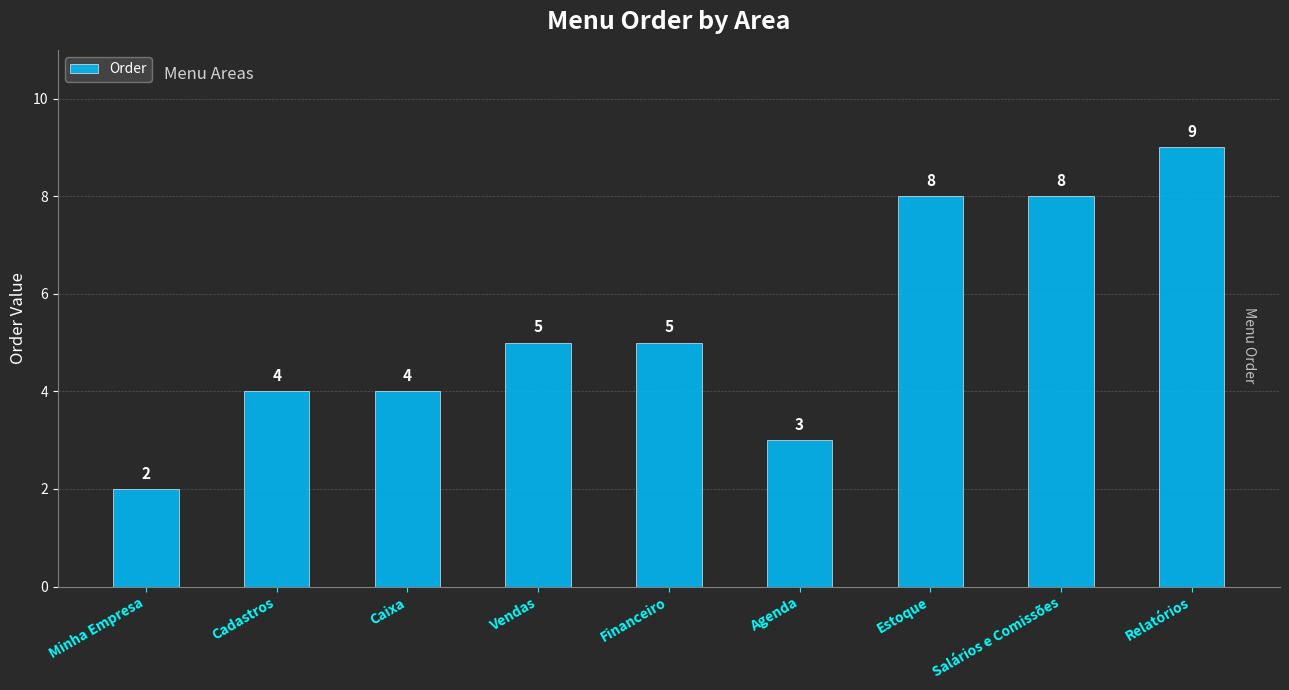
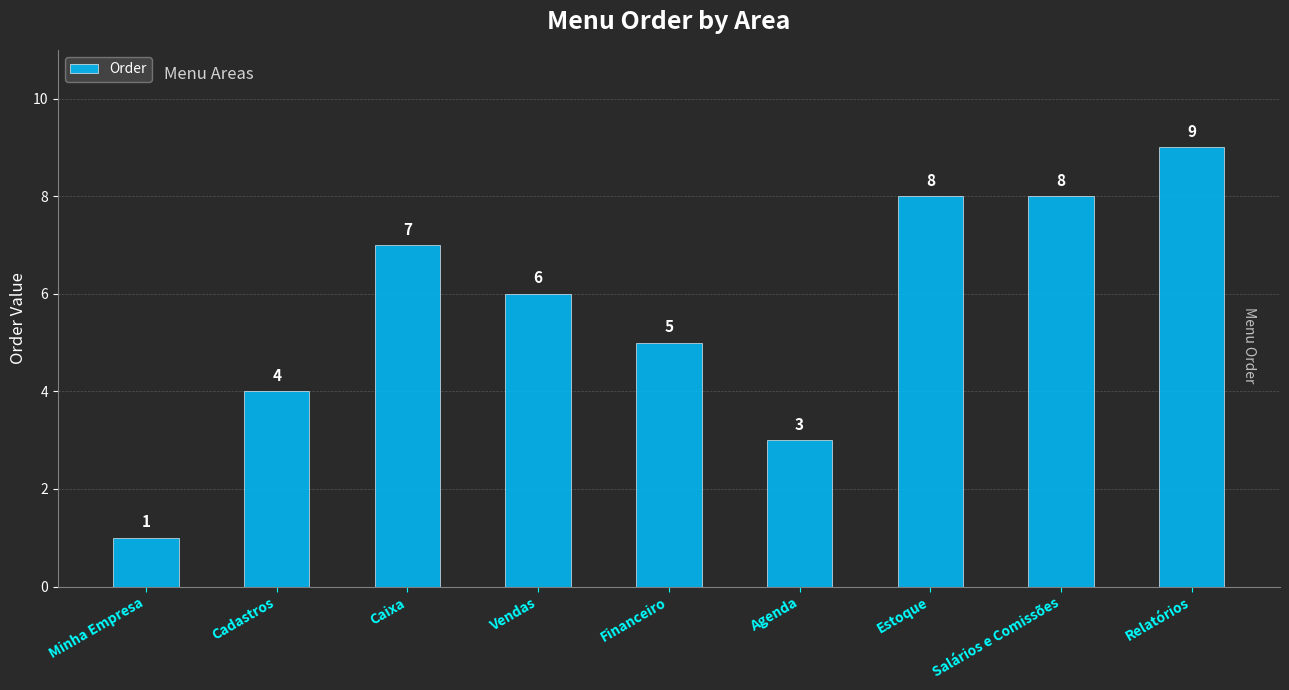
  {
-   "Minha Empresa": 2,
+   "Minha Empresa": 1,
    "Cadastros": 4,
-   "Caixa": 4,
-   "Vendas": 5,
+   "Caixa": 7,
+   "Vendas": 6,
    "Financeiro": 5,
    "Agenda": 3,
    "Estoque": 8,
    "Salários e Comissões": 8,
    "Relatórios": 9
  }
